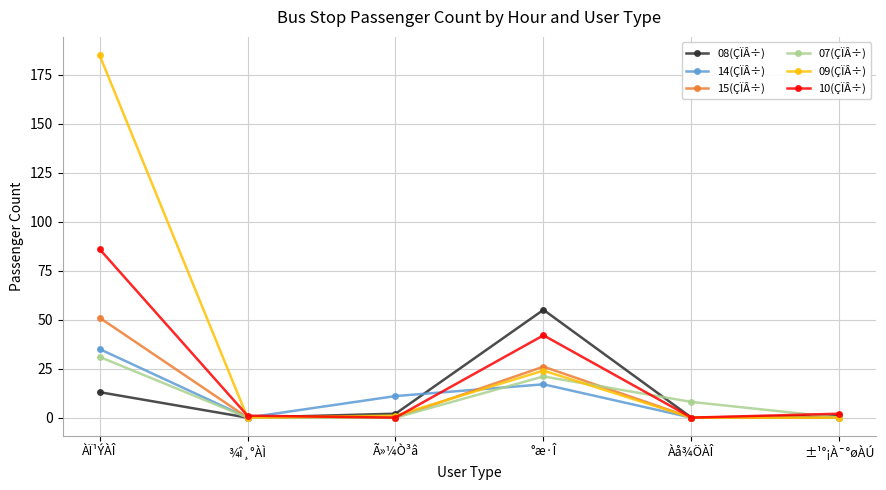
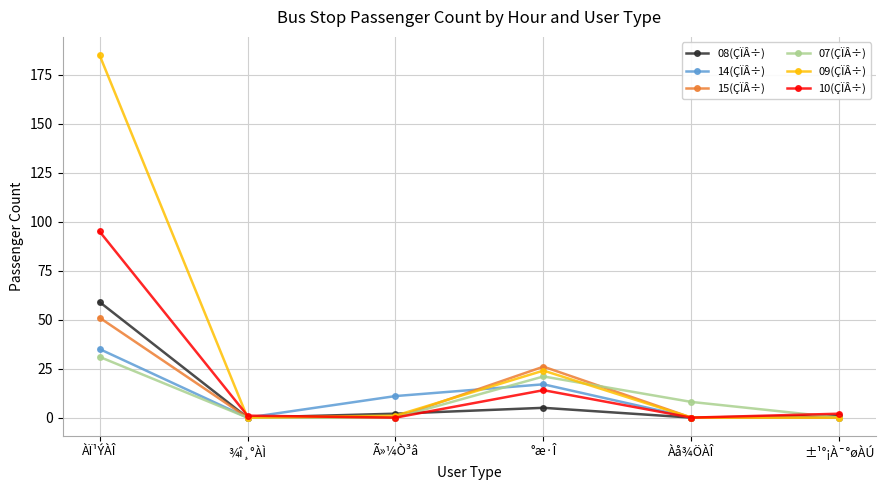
  {
    "08(ÇÏÂ÷)": {
-     "ÀÏ¹ÝÀÎ": 13,
-     "°æ·Î": 55
+     "ÀÏ¹ÝÀÎ": 59,
+     "°æ·Î": 5
    },
    "14(ÇÏÂ÷)": {
      "ÀÏ¹ÝÀÎ": 35,
      "Ã»¼Ò³â": 11,
      "°æ·Î": 17
    },
    "15(ÇÏÂ÷)": {
      "ÀÏ¹ÝÀÎ": 51,
      "°æ·Î": 26
    },
    "07(ÇÏÂ÷)": {
      "ÀÏ¹ÝÀÎ": 31,
      "°æ·Î": 21,
      "Àå¾ÖÀÎ": 8
    },
    "09(ÇÏÂ÷)": {
      "ÀÏ¹ÝÀÎ": 185,
      "°æ·Î": 24
    },
    "10(ÇÏÂ÷)": {
-     "ÀÏ¹ÝÀÎ": 86,
-     "°æ·Î": 42
+     "ÀÏ¹ÝÀÎ": 95,
+     "°æ·Î": 14
    }
  }
